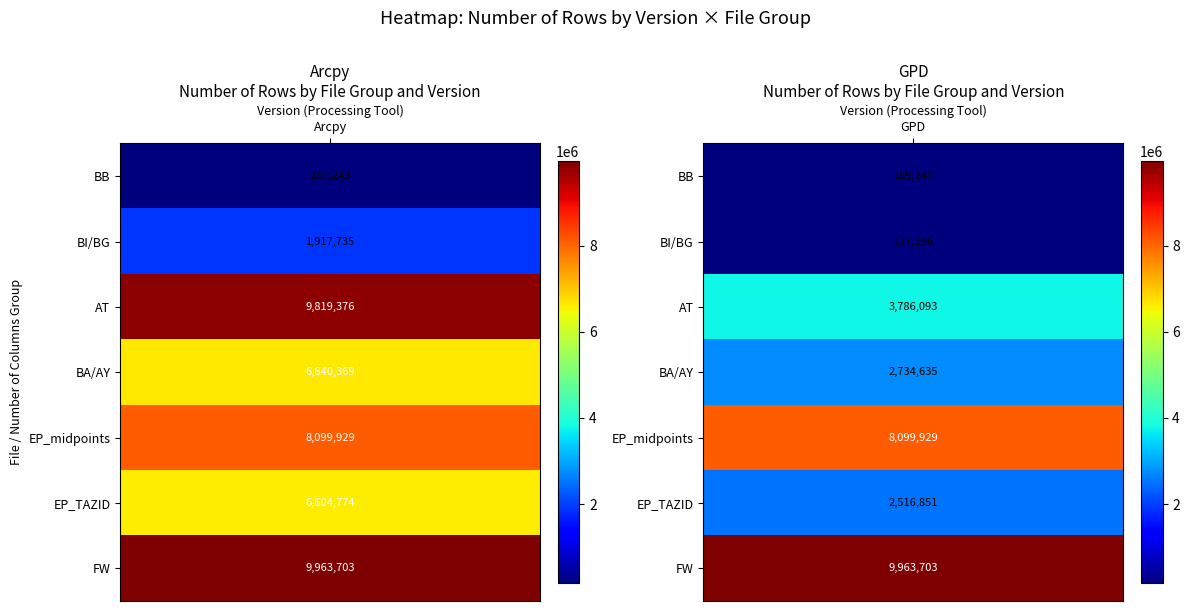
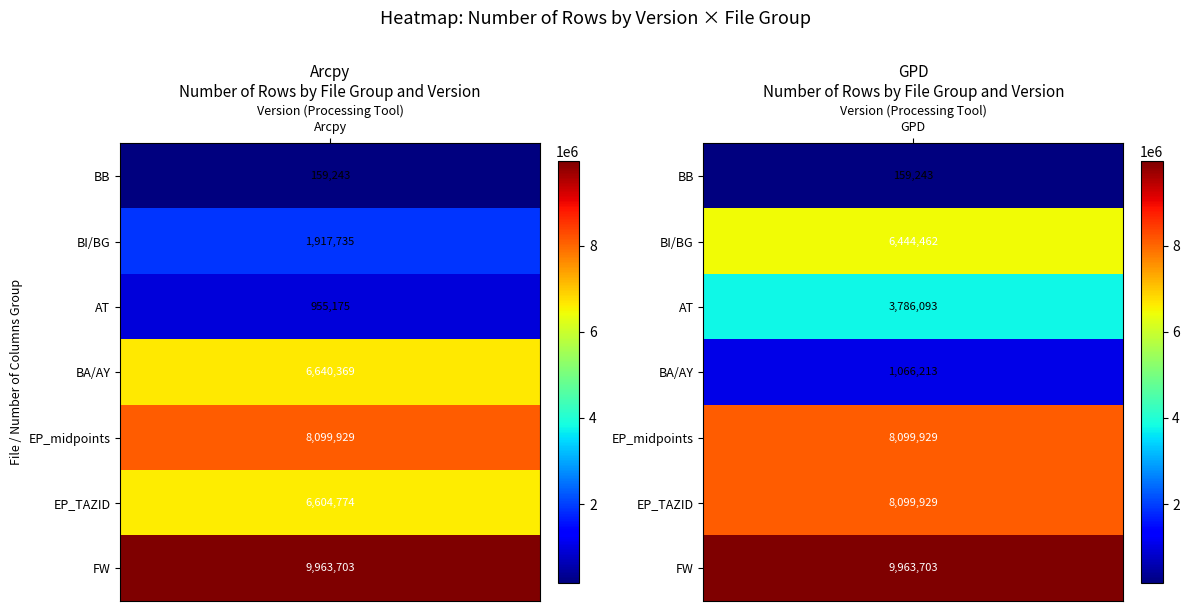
  {
    "Arcpy Number of Rows by File Group and Version": {
      "BB": {
        "Arcpy": "159,243"
      },
      "BI/BG": {
        "Arcpy": "1,917,735"
      },
      "AT": {
-       "Arcpy": "9,819,376"
+       "Arcpy": "955,175"
      },
      "BA/AY": {
        "Arcpy": "6,640,369"
      },
      "EP_midpoints": {
        "Arcpy": "8,099,929"
      },
      "EP_TAZID": {
        "Arcpy": "6,604,774"
      },
      "FW": {
        "Arcpy": "9,963,703"
      }
    },
    "GPD Number of Rows by File Group and Version": {
      "BB": {
        "GPD": "159,243"
      },
      "BI/BG": {
-       "GPD": "177,296"
+       "GPD": "6,444,462"
      },
      "AT": {
        "GPD": "3,786,093"
      },
      "BA/AY": {
-       "GPD": "2,734,635"
+       "GPD": "1,066,213"
      },
      "EP_midpoints": {
        "GPD": "8,099,929"
      },
      "EP_TAZID": {
-       "GPD": "2,516,851"
+       "GPD": "8,099,929"
      },
      "FW": {
        "GPD": "9,963,703"
      }
    }
  }
